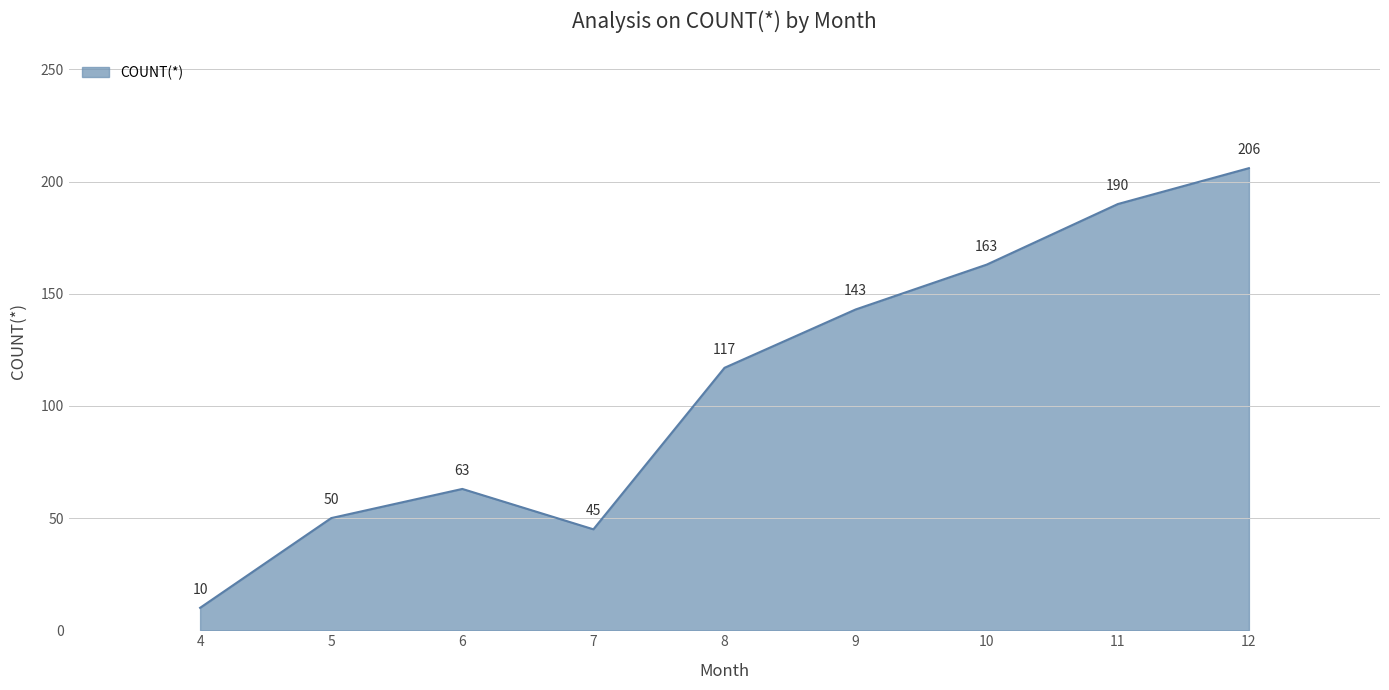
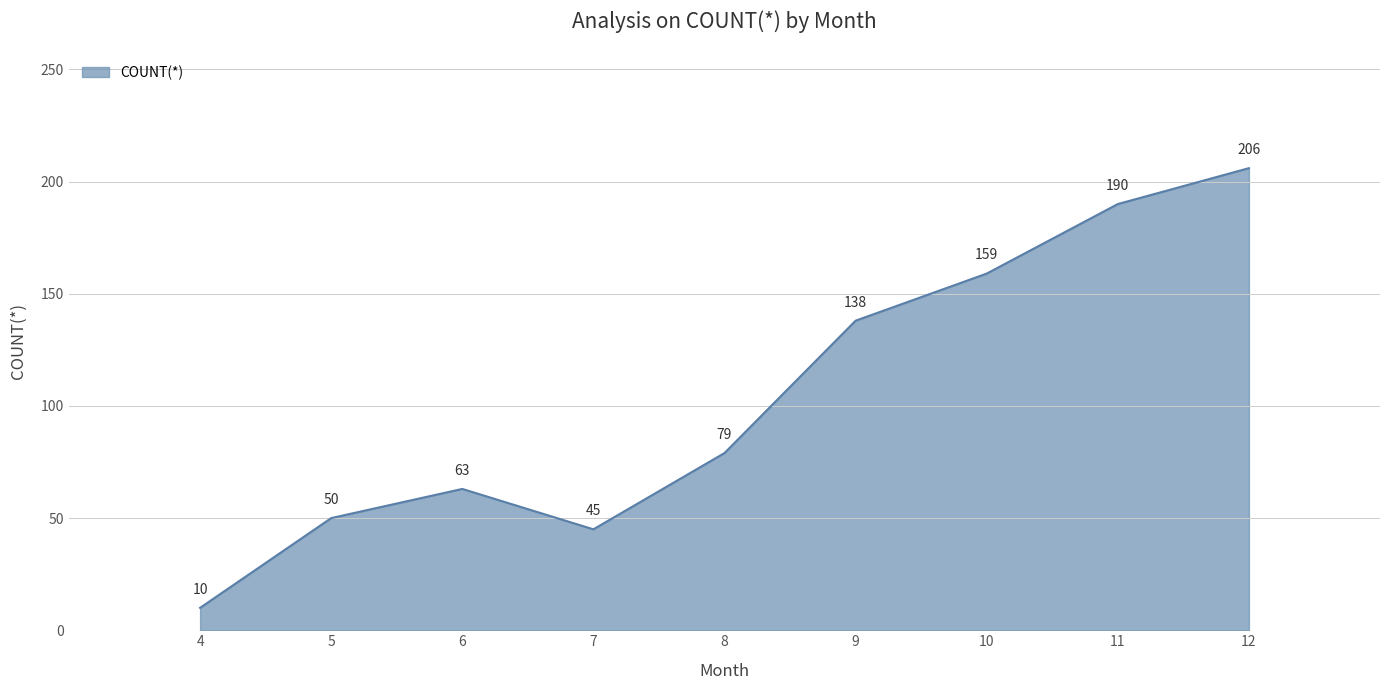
  {
    "4": 10,
    "5": 50,
    "6": 63,
    "7": 45,
-   "8": 117,
-   "9": 143,
-   "10": 163,
+   "8": 79,
+   "9": 138,
+   "10": 159,
    "11": 190,
    "12": 206
  }
